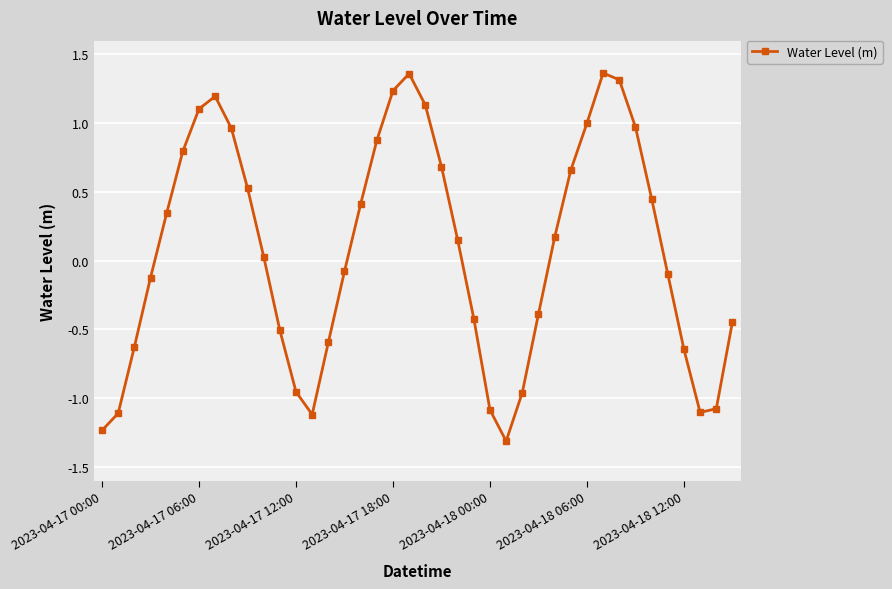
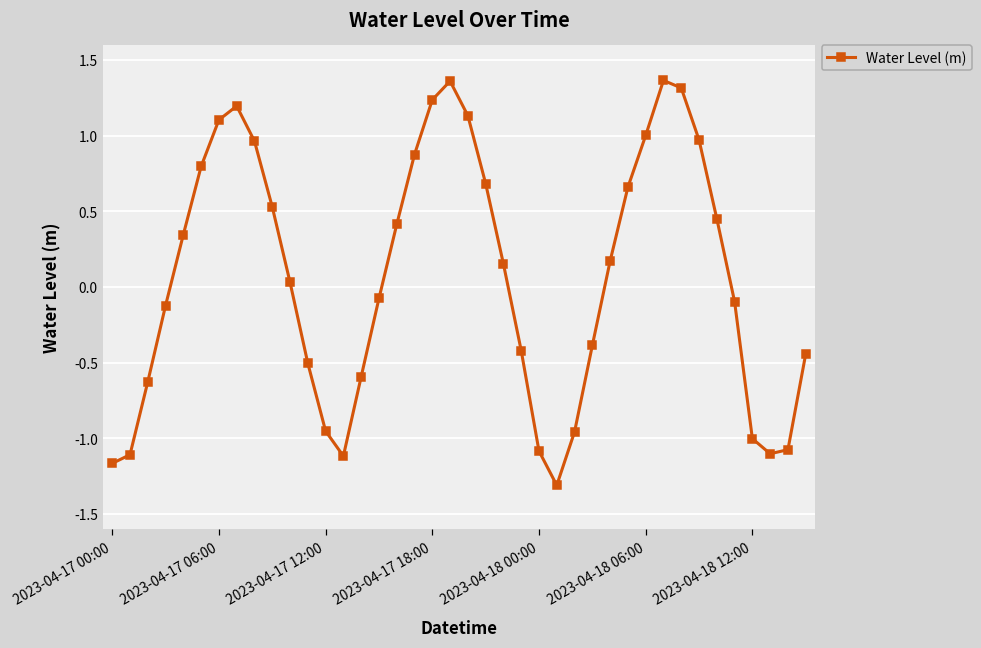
  {
-   "2023-04-17 00:00": -1.23,
+   "2023-04-17 00:00": -1.17,
    "2023-04-17 06:00": 1.10,
    "2023-04-17 12:00": -0.95,
    "2023-04-17 18:00": 1.24,
    "2023-04-18 00:00": -1.08,
    "2023-04-18 06:00": 1.00,
-   "2023-04-18 12:00": -0.65
+   "2023-04-18 12:00": -1.00
  }
